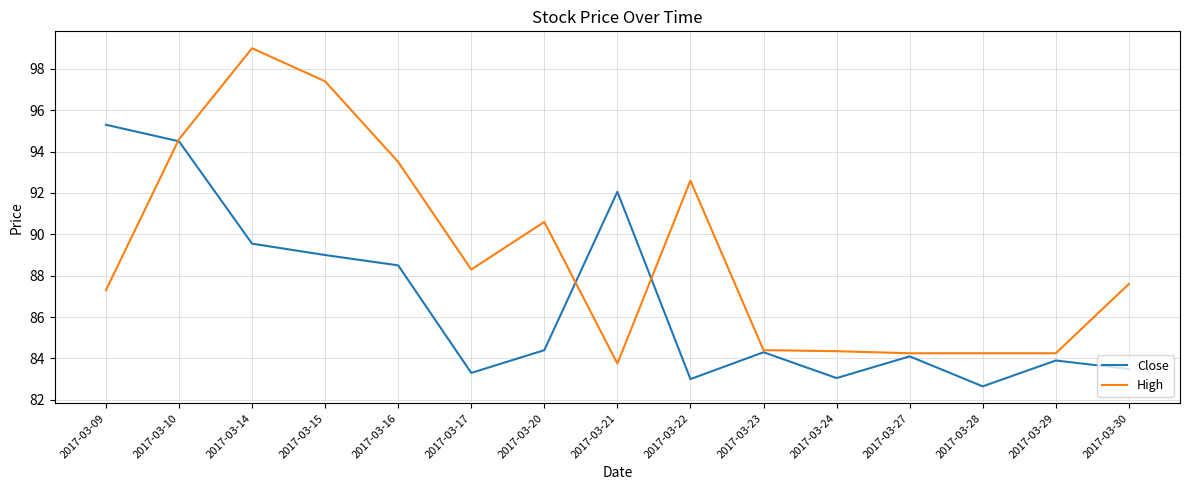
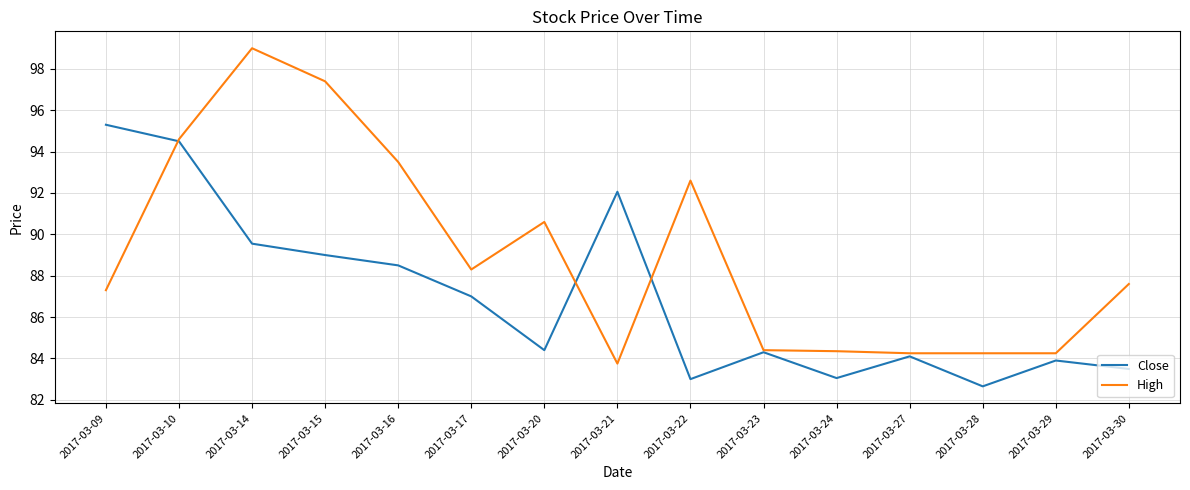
  {
    "Close": {
      "2017-03-09": 95.3,
      "2017-03-14": 89.6,
      "2017-03-15": 89.0,
      "2017-03-16": 88.5,
-     "2017-03-17": 83.3,
+     "2017-03-17": 87.0,
      "2017-03-20": 84.4,
      "2017-03-21": 92.1,
      "2017-03-22": 83.0,
      "2017-03-24": 83.1,
      "2017-03-27": 84.1,
      "2017-03-28": 82.7,
      "2017-03-29": 83.9
    },
    "High": {
      "2017-03-09": 87.3,
      "2017-03-14": 99.0,
      "2017-03-15": 97.4,
      "2017-03-16": 93.5,
      "2017-03-17": 88.3,
      "2017-03-20": 90.6,
      "2017-03-21": 83.8,
      "2017-03-22": 92.6,
      "2017-03-24": 84.4,
      "2017-03-27": 84.3,
      "2017-03-28": 84.3,
      "2017-03-29": 84.3,
      "2017-03-30": 87.6
    }
  }
